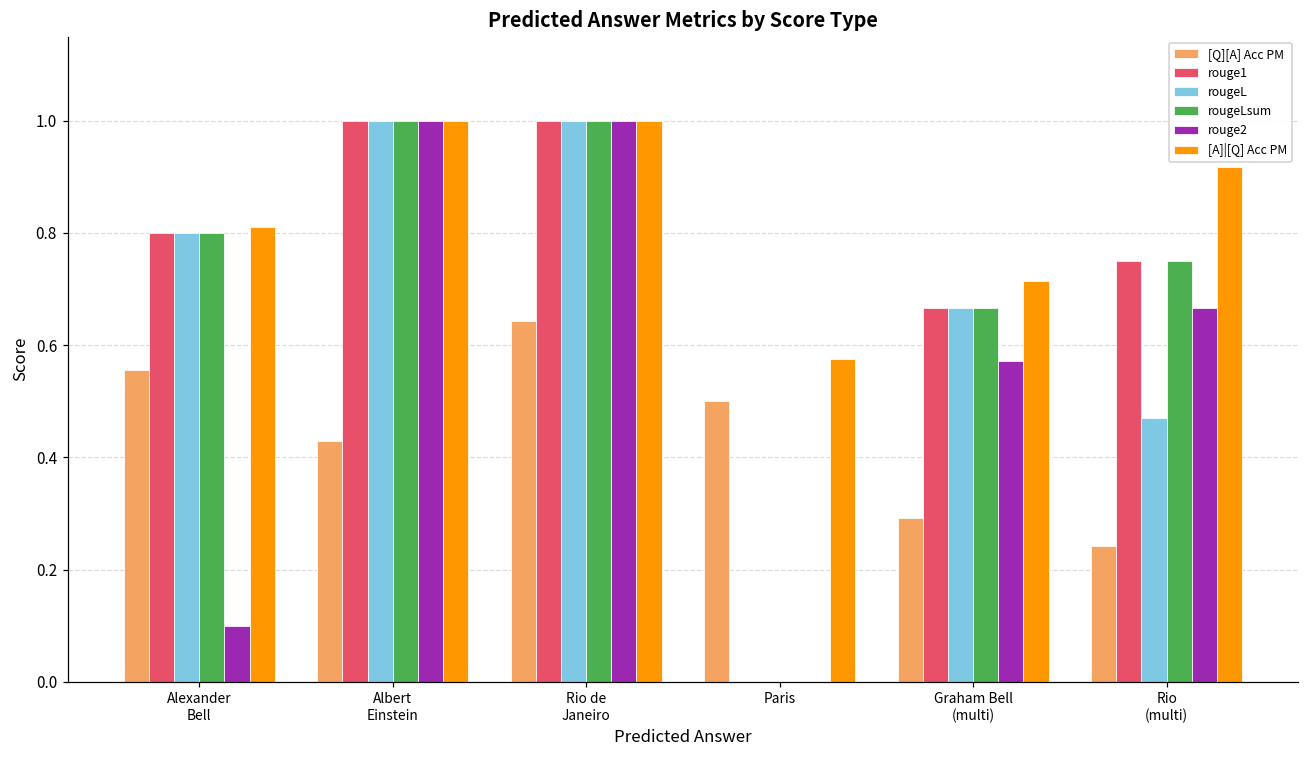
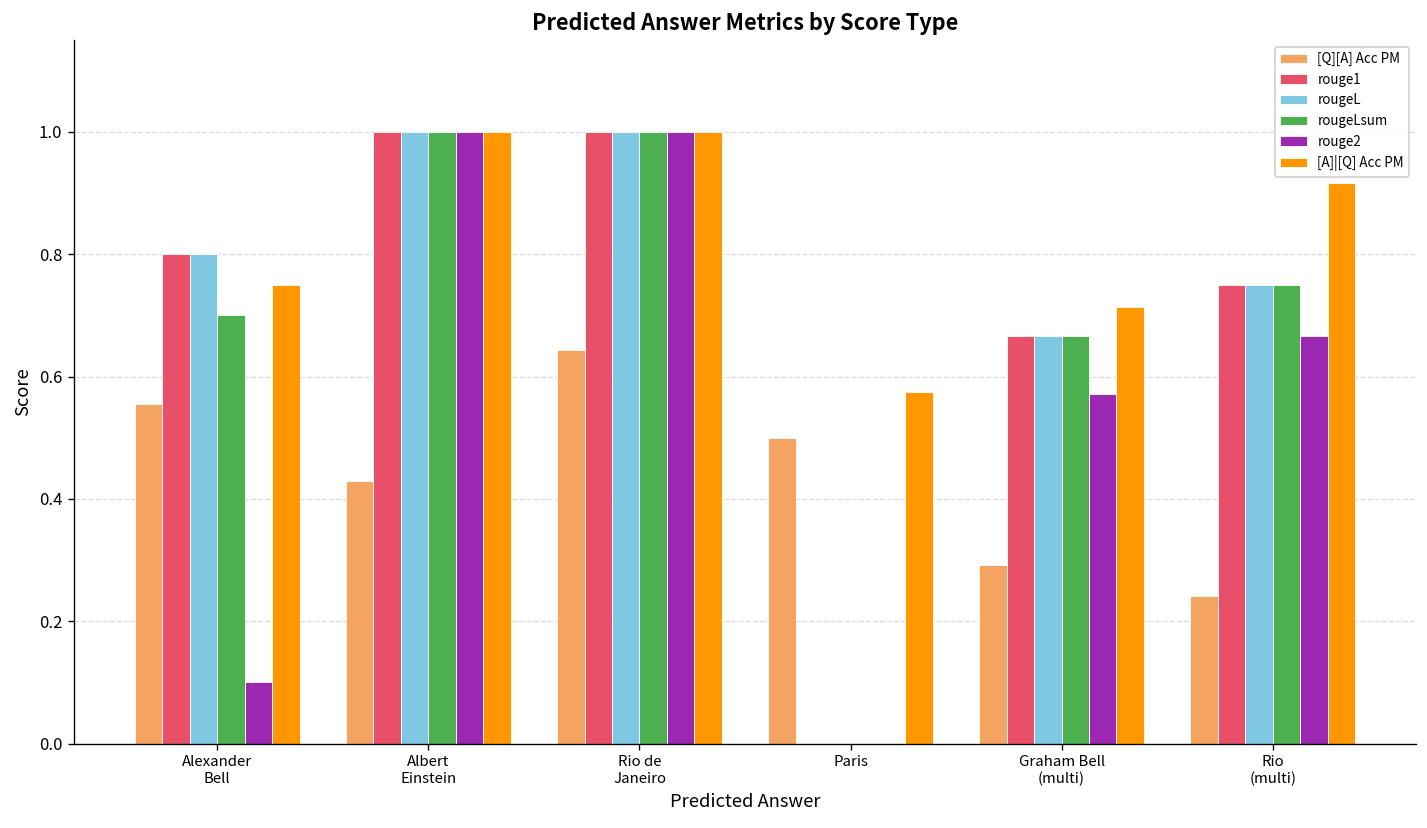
  {
    "[Q][A] Acc PM": {
      "Alexander Bell": 0.56,
      "Albert Einstein": 0.43,
      "Rio de Janeiro": 0.64,
      "Paris": 0.50,
      "Graham Bell (multi)": 0.29,
      "Rio (multi)": 0.24
    },
    "rouge1": {
      "Alexander Bell": 0.80,
      "Albert Einstein": 1.00,
      "Rio de Janeiro": 1.00,
      "Paris": 0.00,
      "Graham Bell (multi)": 0.67,
      "Rio (multi)": 0.75
    },
    "rougeL": {
      "Alexander Bell": 0.80,
      "Albert Einstein": 1.00,
      "Rio de Janeiro": 1.00,
      "Paris": 0.00,
      "Graham Bell (multi)": 0.67,
-     "Rio (multi)": 0.47
+     "Rio (multi)": 0.75
    },
    "rougeLsum": {
-     "Alexander Bell": 0.8,
+     "Alexander Bell": 0.7,
      "Albert Einstein": 1.0,
      "Rio de Janeiro": 1.0,
      "Paris": 0.0,
      "Graham Bell (multi)": 0.67,
      "Rio (multi)": 0.75
    },
    "rouge2": {
      "Alexander Bell": 0.10,
      "Albert Einstein": 1.00,
      "Rio de Janeiro": 1.00,
      "Paris": 0.00,
      "Graham Bell (multi)": 0.57,
      "Rio (multi)": 0.67
    },
    "[A]|[Q] Acc PM": {
-     "Alexander Bell": 0.81,
+     "Alexander Bell": 0.75,
      "Albert Einstein": 1.00,
      "Rio de Janeiro": 1.00,
      "Paris": 0.58,
      "Graham Bell (multi)": 0.71,
      "Rio (multi)": 0.92
    }
  }
